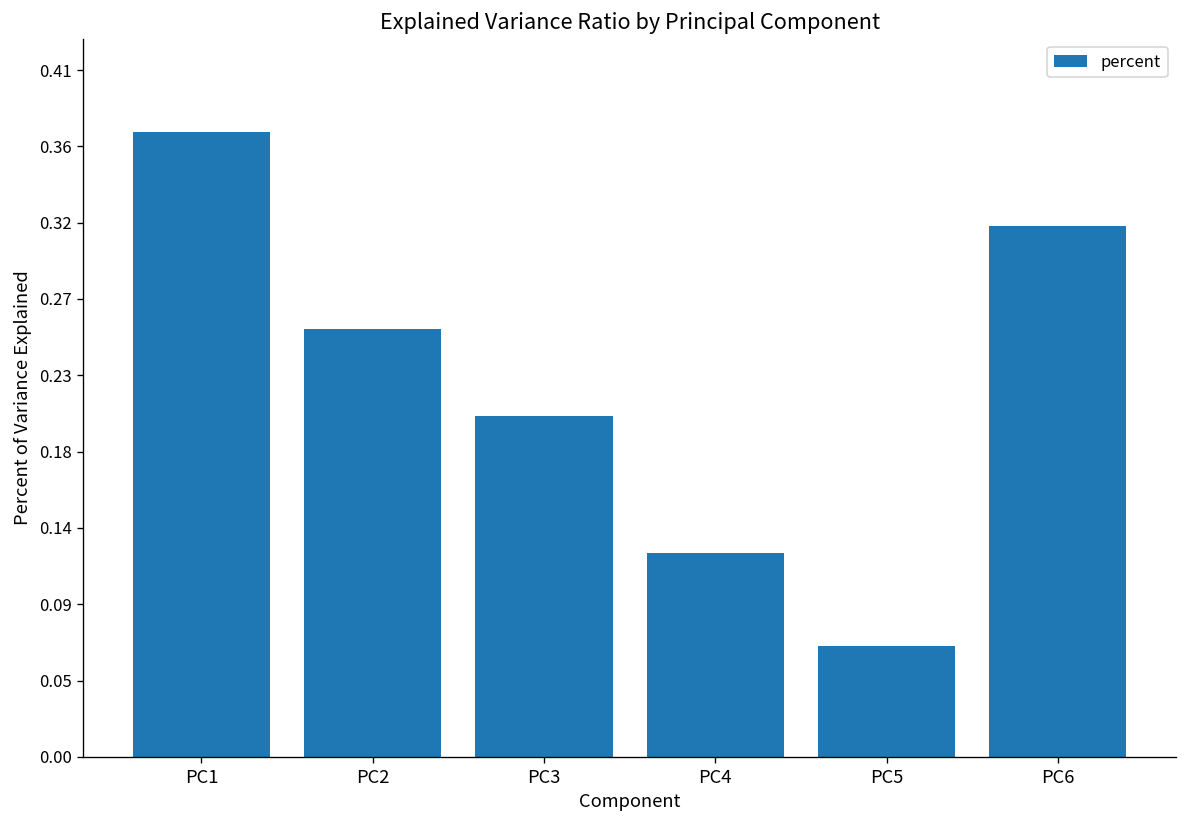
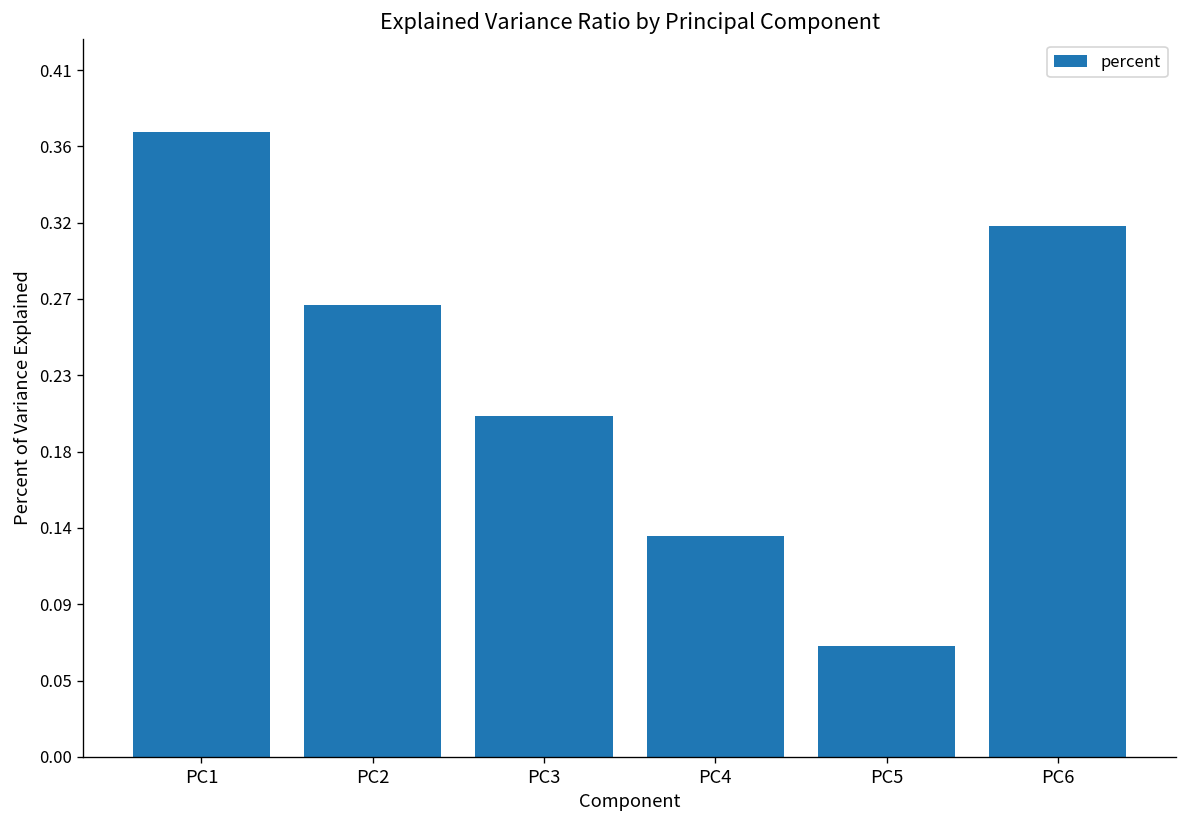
  {
    "PC1": 0.368,
-   "PC2": 0.252,
+   "PC2": 0.267,
    "PC3": 0.201,
-   "PC4": 0.120,
+   "PC4": 0.130,
    "PC5": 0.065,
    "PC6": 0.313
  }
